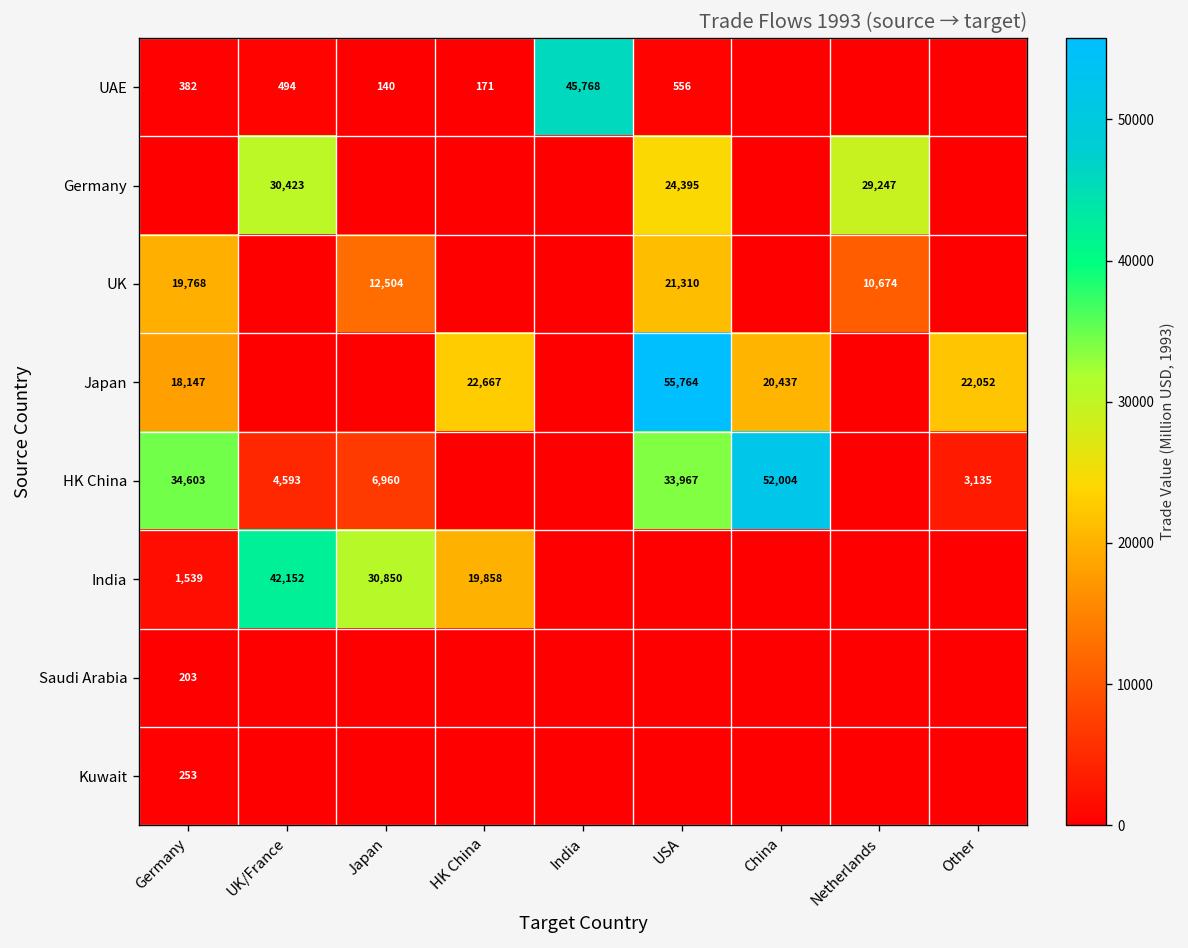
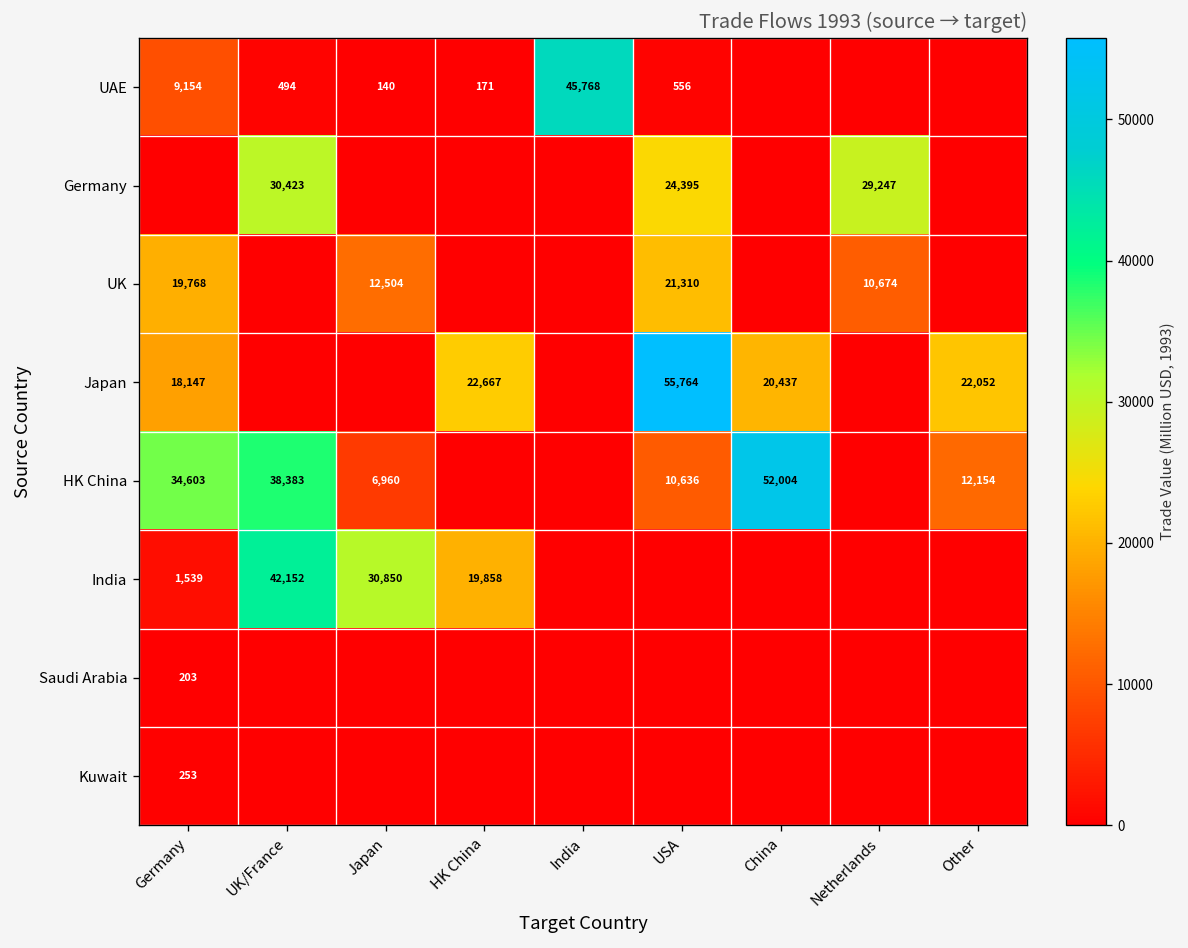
  {
    "UAE": {
-     "Germany": "382",
+     "Germany": "9,154",
      "UK/France": "494",
      "Japan": "140",
      "HK China": "171",
      "India": "45,768",
      "USA": "556"
    },
    "Germany": {
      "UK/France": "30,423",
      "USA": "24,395",
      "Netherlands": "29,247"
    },
    "UK": {
      "Germany": "19,768",
      "Japan": "12,504",
      "USA": "21,310",
      "Netherlands": "10,674"
    },
    "Japan": {
      "Germany": "18,147",
      "HK China": "22,667",
      "USA": "55,764",
      "China": "20,437",
      "Other": "22,052"
    },
    "HK China": {
      "Germany": "34,603",
-     "UK/France": "4,593",
+     "UK/France": "38,383",
      "Japan": "6,960",
-     "USA": "33,967",
+     "USA": "10,636",
      "China": "52,004",
-     "Other": "3,135"
+     "Other": "12,154"
    },
    "India": {
      "Germany": "1,539",
      "UK/France": "42,152",
      "Japan": "30,850",
      "HK China": "19,858"
    },
    "Saudi Arabia": {
      "Germany": "203"
    },
    "Kuwait": {
      "Germany": "253"
    }
  }
